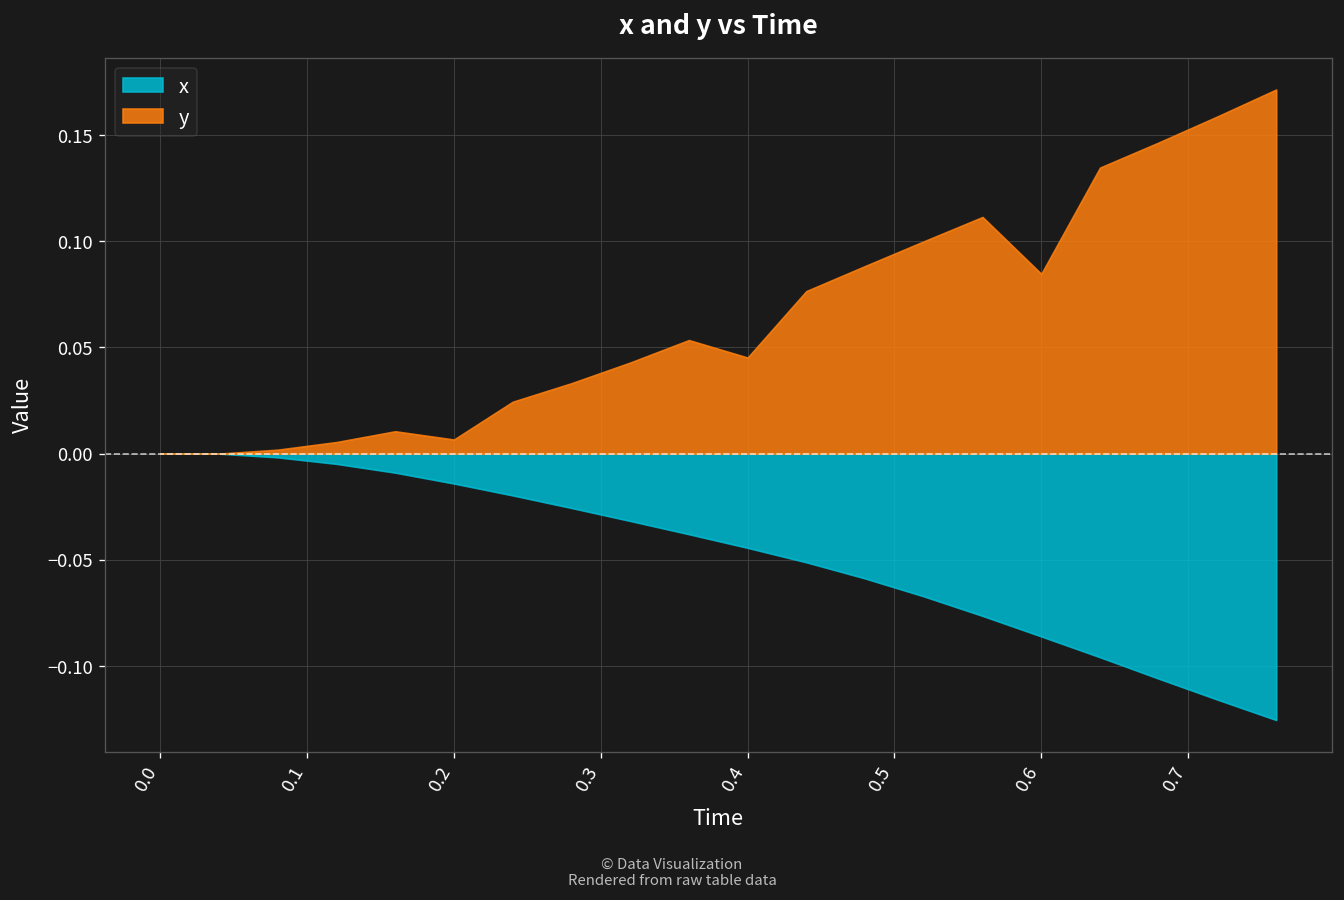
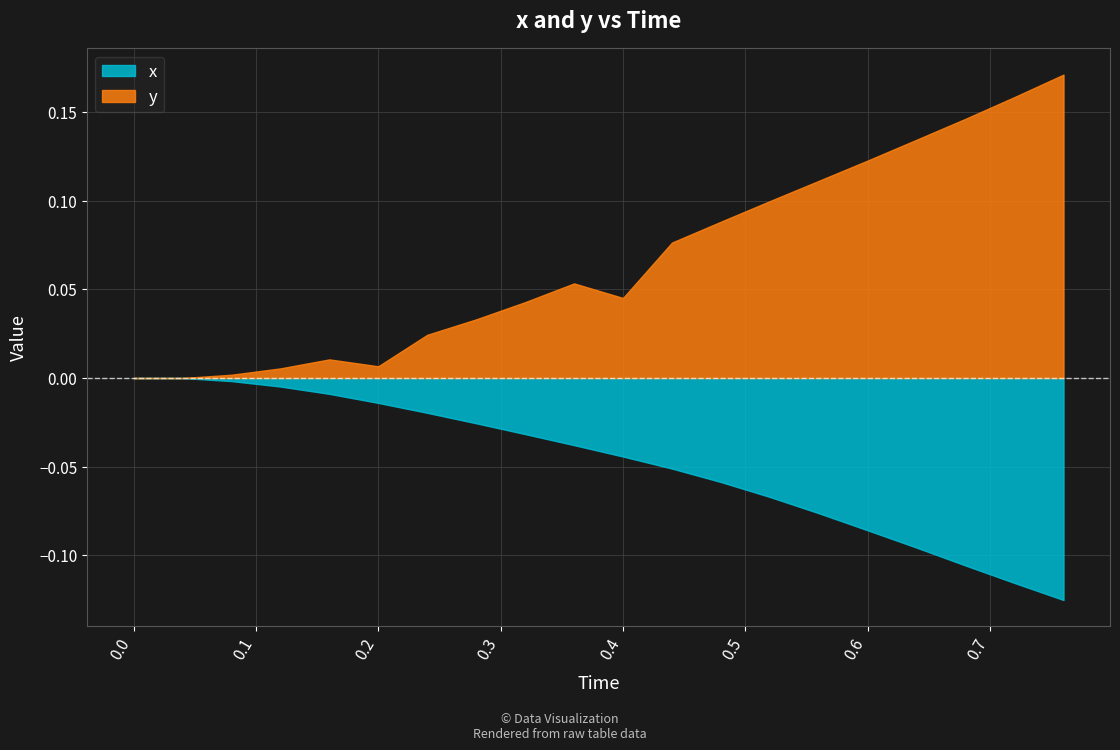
  {
    "y": {
      "0.2": 0.007,
      "0.4": 0.045,
-     "0.6": 0.085
+     "0.6": 0.123
    }
  }
